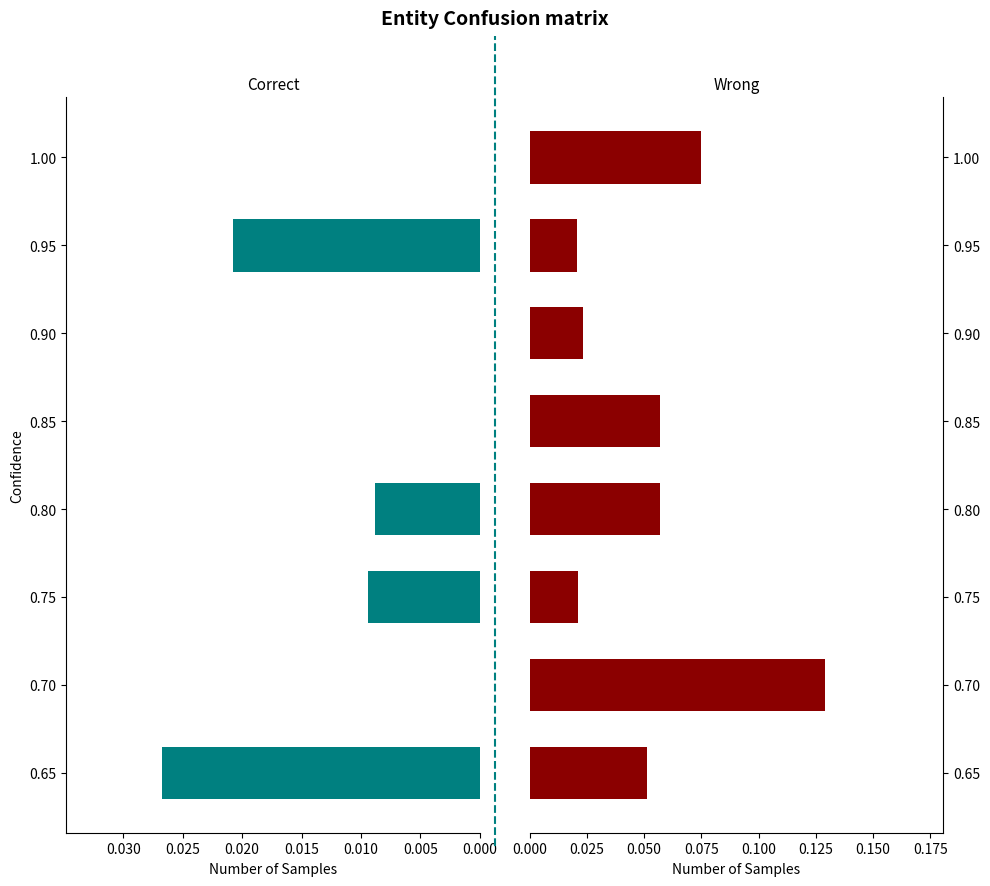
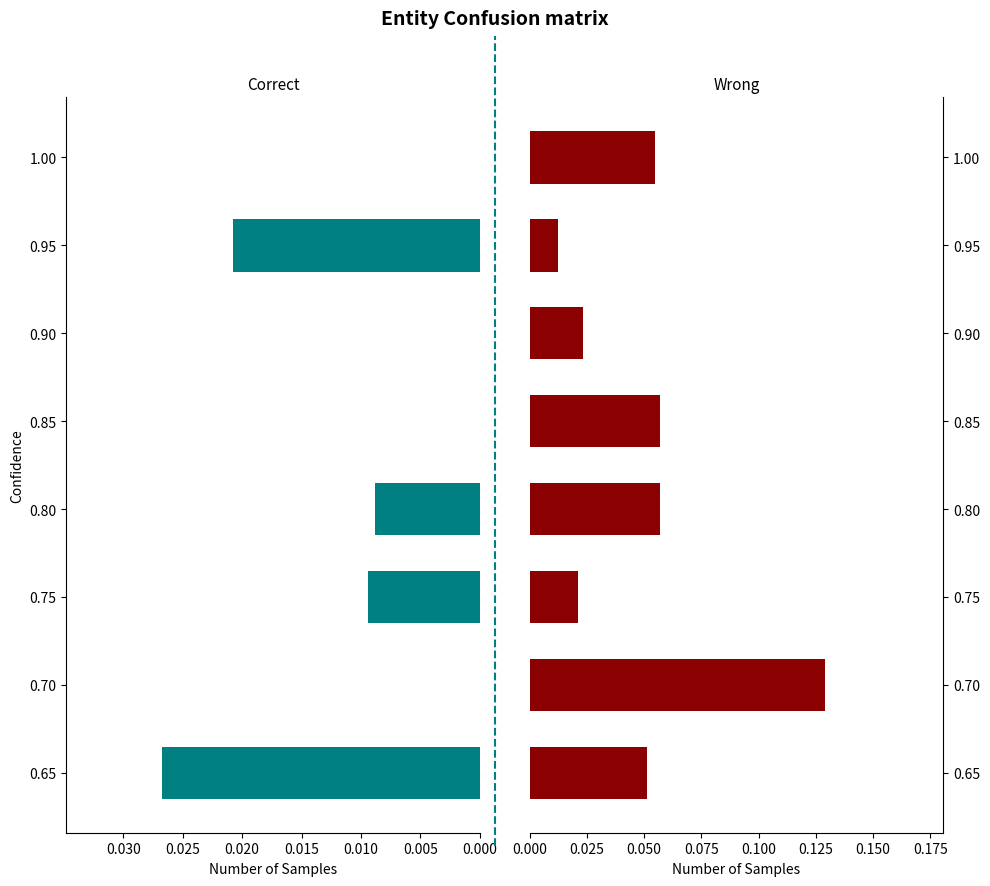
  {
    "Correct": {
      "1.00": 0.0000,
      "0.95": 0.0208,
      "0.90": 0.0000,
      "0.85": 0.0000,
      "0.80": 0.0089,
      "0.75": 0.0094,
      "0.70": 0.0000,
      "0.65": 0.0268
    },
    "Wrong": {
-     "1.00": 0.075,
-     "0.95": 0.021,
+     "1.00": 0.055,
+     "0.95": 0.012,
      "0.90": 0.023,
      "0.85": 0.057,
      "0.80": 0.057,
      "0.75": 0.021,
      "0.70": 0.129,
      "0.65": 0.051
    }
  }
